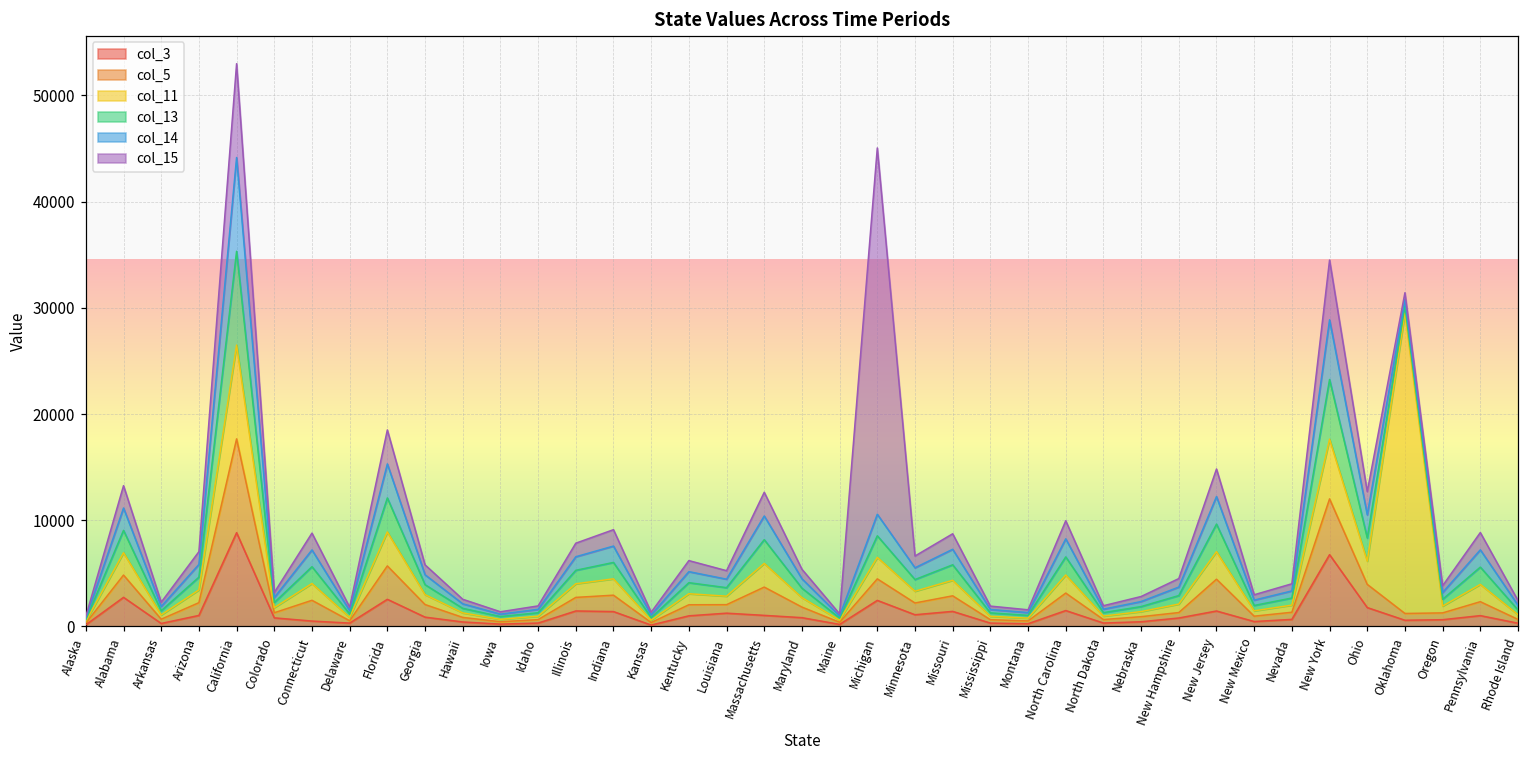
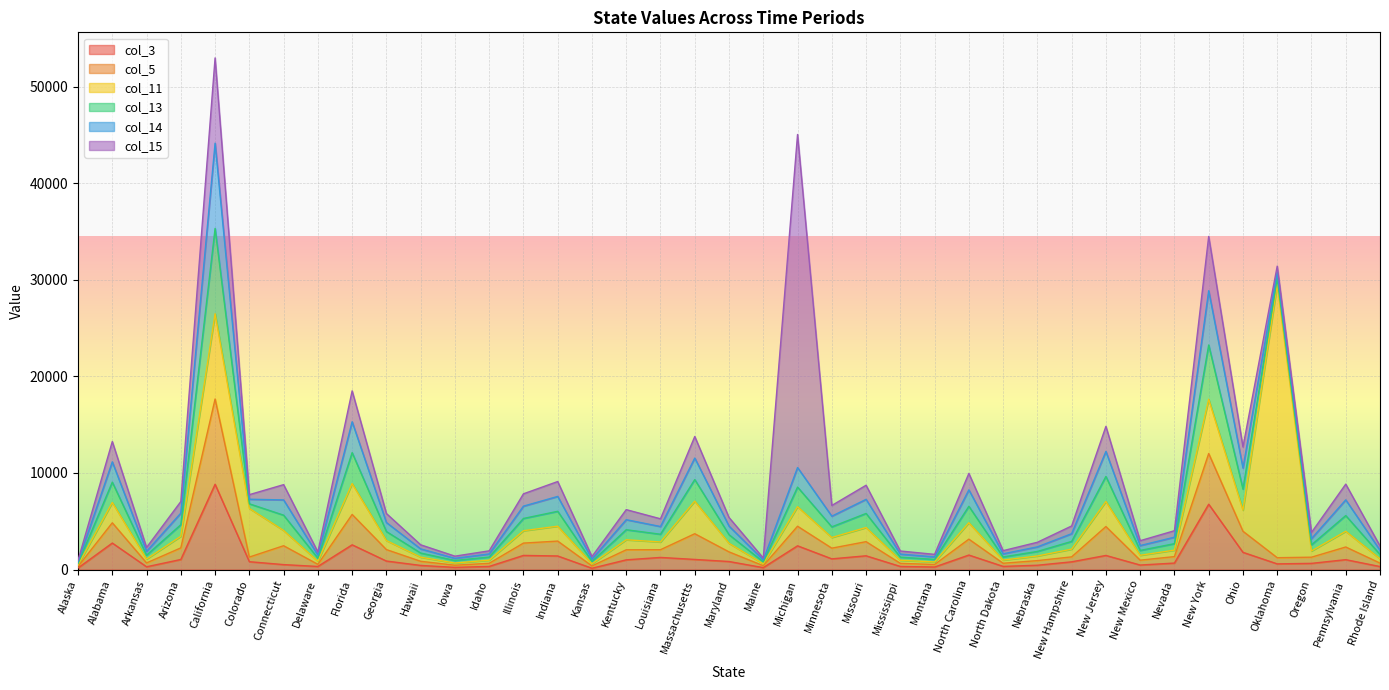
  {
    "col_11": {
      "Alabama": 2000,
      "Arkansas": 0,
      "Arizona": 1000,
      "California": 9000,
-     "Colorado": 0,
+     "Colorado": 5000,
      "Connecticut": 2000,
      "Delaware": 0,
      "Florida": 3000,
      "Georgia": 1000,
      "Hawaii": 0,
      "Idaho": 0,
      "Illinois": 1000,
      "Indiana": 2000,
      "Kentucky": 1000,
      "Louisiana": 1000,
-     "Massachusetts": 2000,
+     "Massachusetts": 3000,
      "Maryland": 1000,
      "Michigan": 2000,
      "Minnesota": 1000,
      "Missouri": 1000,
      "Mississippi": 0,
      "North Carolina": 2000,
      "North Dakota": 0,
      "Nebraska": 0,
      "New Hampshire": 1000,
      "New Jersey": 3000,
      "New Mexico": 1000,
      "Nevada": 1000,
      "New York": 6000,
      "Ohio": 2000,
      "Oklahoma": 28000,
      "Oregon": 1000,
      "Pennsylvania": 2000,
      "Rhode Island": 0
    },
    "col_13": {
      "Alabama": 2000,
      "Arkansas": 0,
      "Arizona": 1000,
      "California": 9000,
      "Colorado": 0,
      "Connecticut": 2000,
      "Delaware": 0,
      "Florida": 3000,
      "Georgia": 1000,
      "Hawaii": 0,
      "Idaho": 0,
      "Illinois": 1000,
      "Indiana": 2000,
      "Kentucky": 1000,
      "Louisiana": 1000,
      "Massachusetts": 2000,
      "Maryland": 1000,
      "Michigan": 2000,
      "Minnesota": 1000,
      "Missouri": 1000,
      "Mississippi": 0,
      "North Carolina": 2000,
      "North Dakota": 0,
      "Nebraska": 0,
      "New Hampshire": 1000,
      "New Jersey": 3000,
      "New Mexico": 1000,
      "Nevada": 1000,
      "New York": 6000,
      "Ohio": 2000,
      "Oklahoma": 1000,
      "Oregon": 1000,
      "Pennsylvania": 2000,
      "Rhode Island": 0
    },
    "col_14": {
      "Alabama": 2000,
      "Arkansas": 0,
      "Arizona": 1000,
      "California": 9000,
      "Colorado": 0,
      "Connecticut": 2000,
      "Delaware": 0,
      "Florida": 3000,
      "Georgia": 1000,
      "Hawaii": 0,
      "Idaho": 0,
      "Illinois": 1000,
      "Indiana": 2000,
      "Kentucky": 1000,
      "Louisiana": 1000,
      "Massachusetts": 2000,
      "Maryland": 1000,
      "Michigan": 2000,
      "Minnesota": 1000,
      "Missouri": 1000,
      "Mississippi": 0,
      "North Carolina": 2000,
      "North Dakota": 0,
      "Nebraska": 0,
      "New Hampshire": 1000,
      "New Jersey": 3000,
      "New Mexico": 1000,
      "Nevada": 1000,
      "New York": 6000,
      "Ohio": 2000,
      "Oklahoma": 1000,
      "Oregon": 1000,
      "Pennsylvania": 2000,
      "Rhode Island": 0
    },
    "col_15": {
      "Alabama": 2000,
      "Arkansas": 0,
      "Arizona": 1000,
      "California": 9000,
      "Colorado": 0,
      "Connecticut": 2000,
      "Delaware": 0,
      "Florida": 3000,
      "Georgia": 1000,
      "Hawaii": 0,
      "Idaho": 0,
      "Illinois": 1000,
      "Indiana": 2000,
      "Kentucky": 1000,
      "Louisiana": 1000,
      "Massachusetts": 2000,
      "Maryland": 1000,
      "Michigan": 34000,
      "Minnesota": 1000,
      "Missouri": 1000,
      "Mississippi": 0,
      "North Carolina": 2000,
      "North Dakota": 0,
      "Nebraska": 0,
      "New Hampshire": 1000,
      "New Jersey": 3000,
      "New Mexico": 1000,
      "Nevada": 1000,
      "New York": 6000,
      "Ohio": 2000,
      "Oklahoma": 1000,
      "Oregon": 1000,
      "Pennsylvania": 2000,
      "Rhode Island": 0
    }
  }
